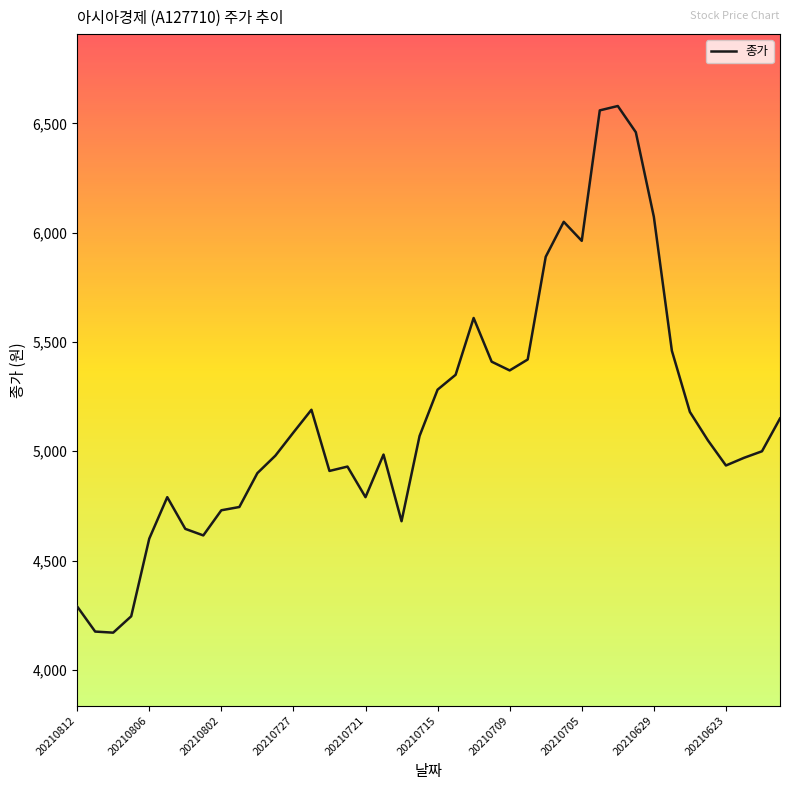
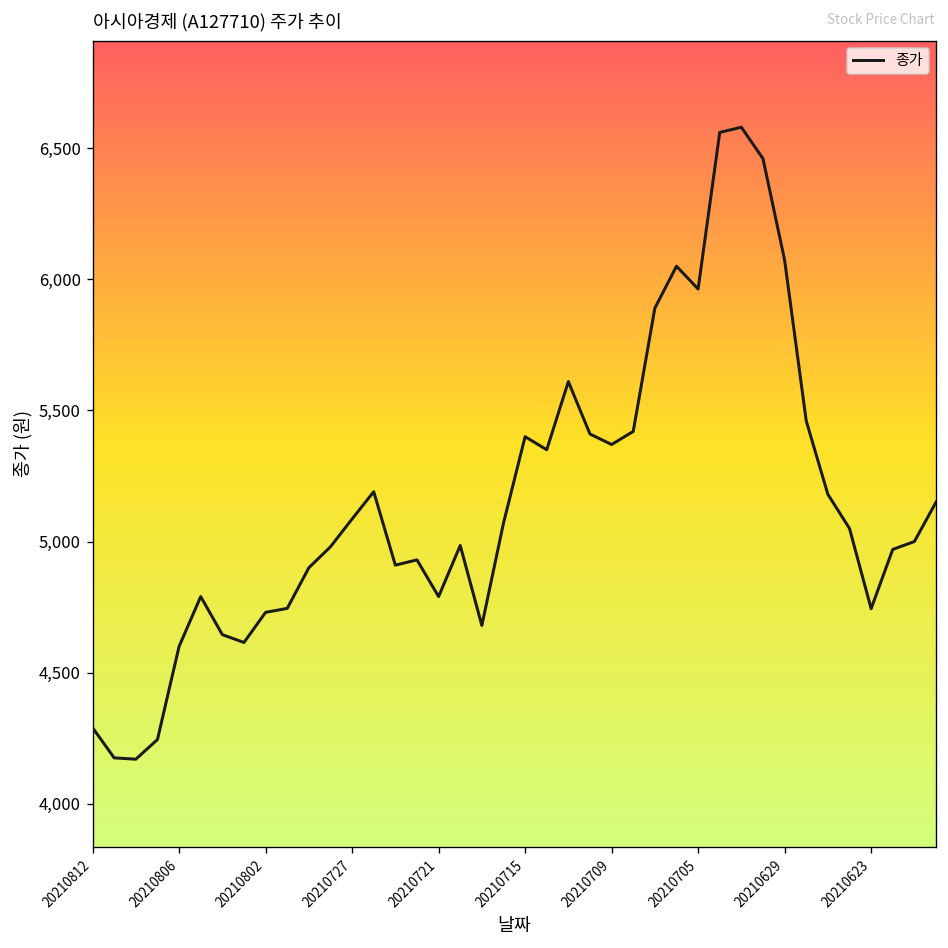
  {
    "20210812": "4,290",
    "20210806": "4,600",
    "20210802": "4,730",
    "20210727": "5,090",
    "20210721": "4,790",
-   "20210715": "5,280",
+   "20210715": "5,400",
    "20210709": "5,370",
    "20210705": "5,960",
    "20210629": "6,070",
-   "20210623": "4,940"
+   "20210623": "4,740"
  }
